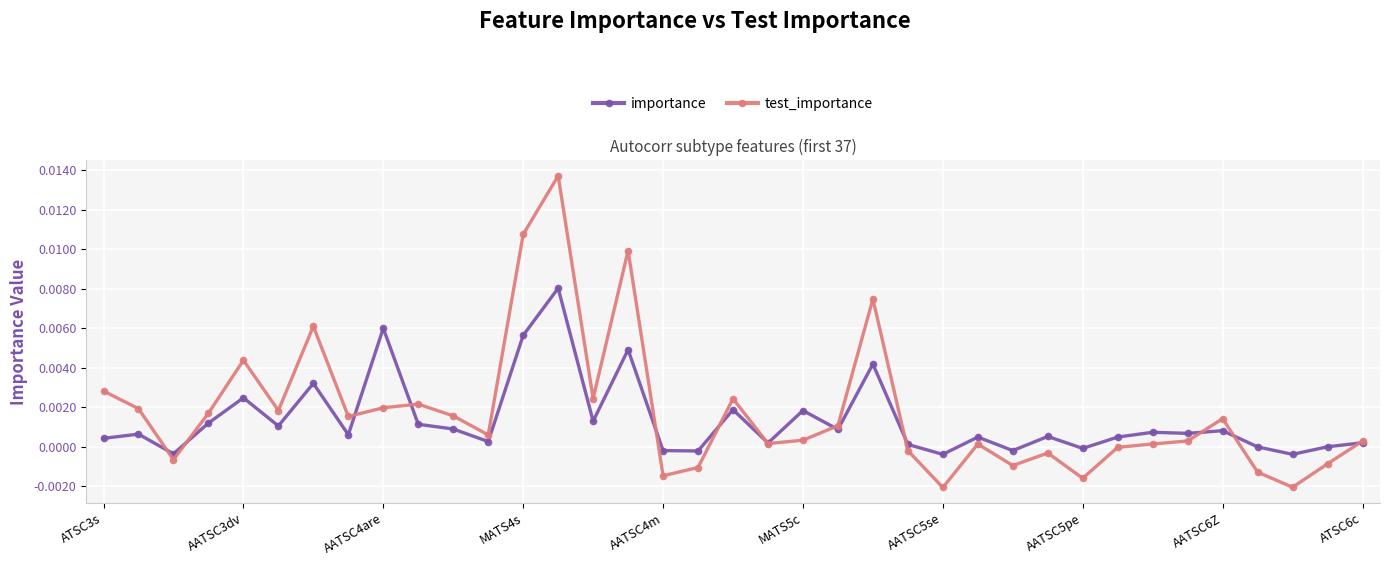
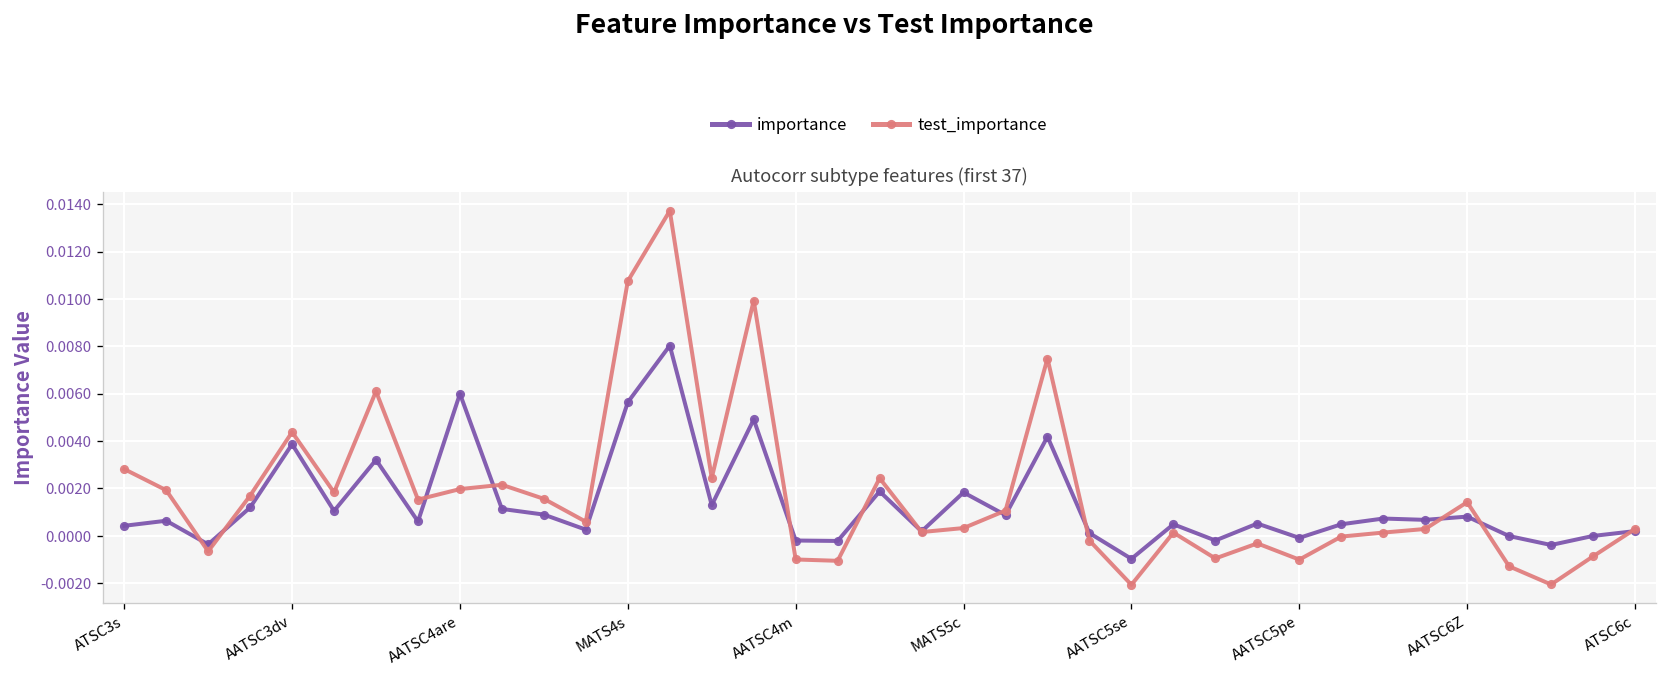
  {
    "importance": {
      "ATSC3s": 0.0004,
-     "AATSC3dv": 0.0025,
+     "AATSC3dv": 0.0039,
      "AATSC4are": 0.0060,
      "MATS4s": 0.0056,
      "AATSC4m": -0.0002,
      "MATS5c": 0.0018,
-     "AATSC5se": -0.0004,
+     "AATSC5se": -0.0010,
      "AATSC5pe": -0.0001,
      "AATSC6Z": 0.0008
    },
    "test_importance": {
      "ATSC3s": 0.0028,
      "AATSC3dv": 0.0044,
      "AATSC4are": 0.0020,
      "MATS4s": 0.0108,
-     "AATSC4m": -0.0015,
+     "AATSC4m": -0.0010,
      "MATS5c": 0.0003,
      "AATSC5se": -0.0021,
-     "AATSC5pe": -0.0016,
+     "AATSC5pe": -0.0010,
      "AATSC6Z": 0.0014
    }
  }
